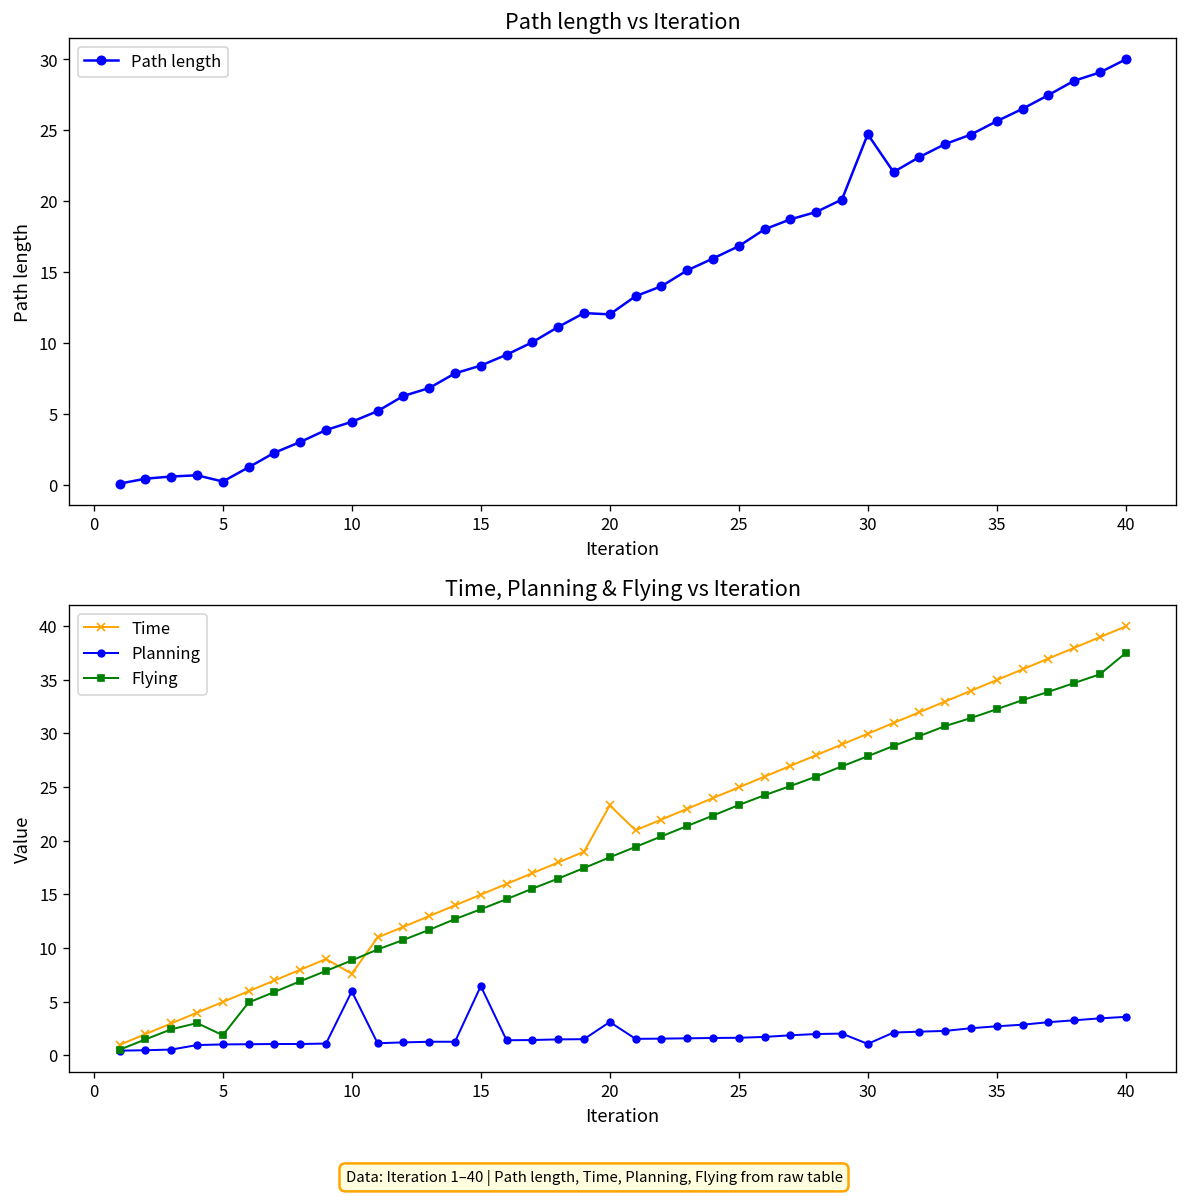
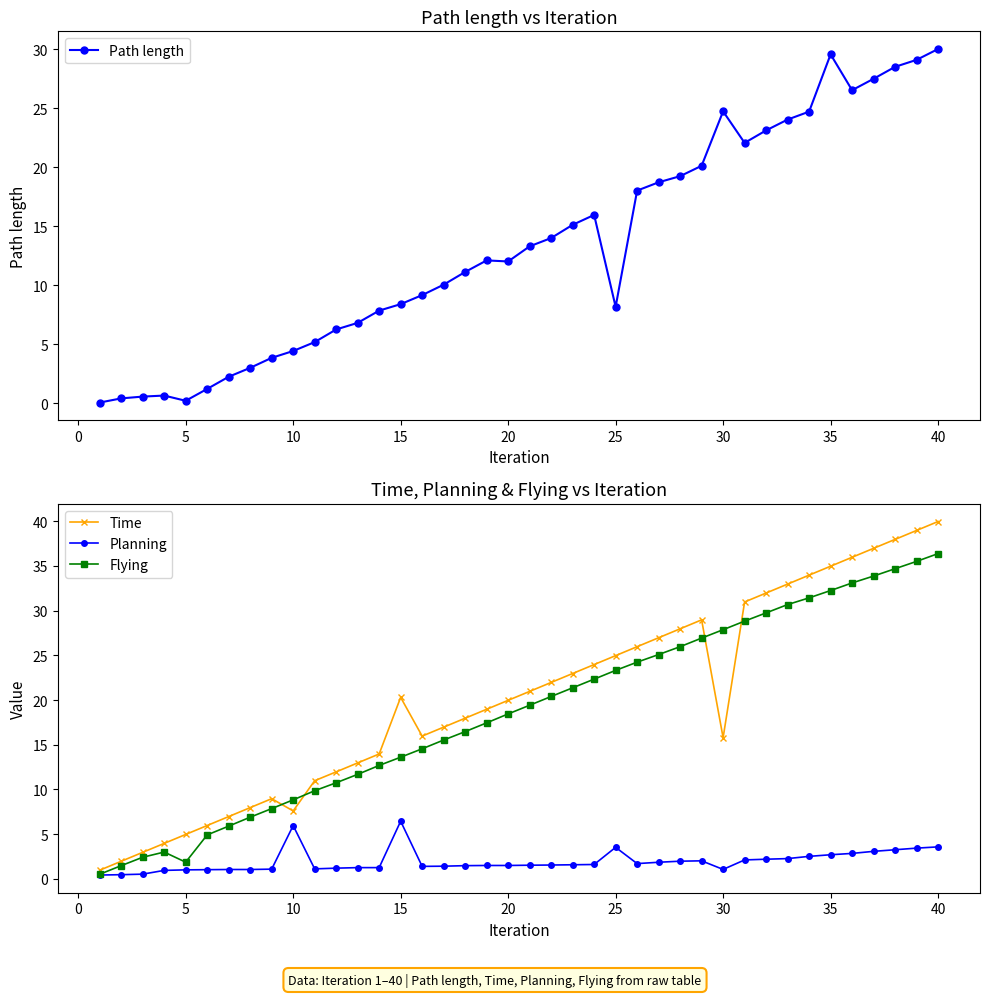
  {
    "Path length vs Iteration": {
      "5": 0.2,
      "10": 4.4,
      "15": 8.4,
      "20": 12.0,
-     "25": 16.8,
+     "25": 8.2,
      "30": 24.7,
-     "35": 25.6,
+     "35": 29.5,
      "40": 30.0
    },
    "Time, Planning & Flying vs Iteration": {
      "Time": {
        "5": 5,
        "10": 8,
-       "15": 15,
-       "20": 23,
+       "15": 20,
+       "20": 20,
        "25": 25,
-       "30": 30,
+       "30": 16,
        "35": 35,
        "40": 40
      },
      "Planning": {
        "5": 1,
        "10": 6,
        "15": 6,
-       "20": 3,
-       "25": 2,
+       "20": 2,
+       "25": 4,
        "30": 1,
        "35": 3,
        "40": 4
      },
      "Flying": {
        "5": 2,
        "10": 9,
        "15": 14,
        "20": 18,
        "25": 23,
        "30": 28,
        "35": 32,
-       "40": 37
+       "40": 36
      }
    }
  }
